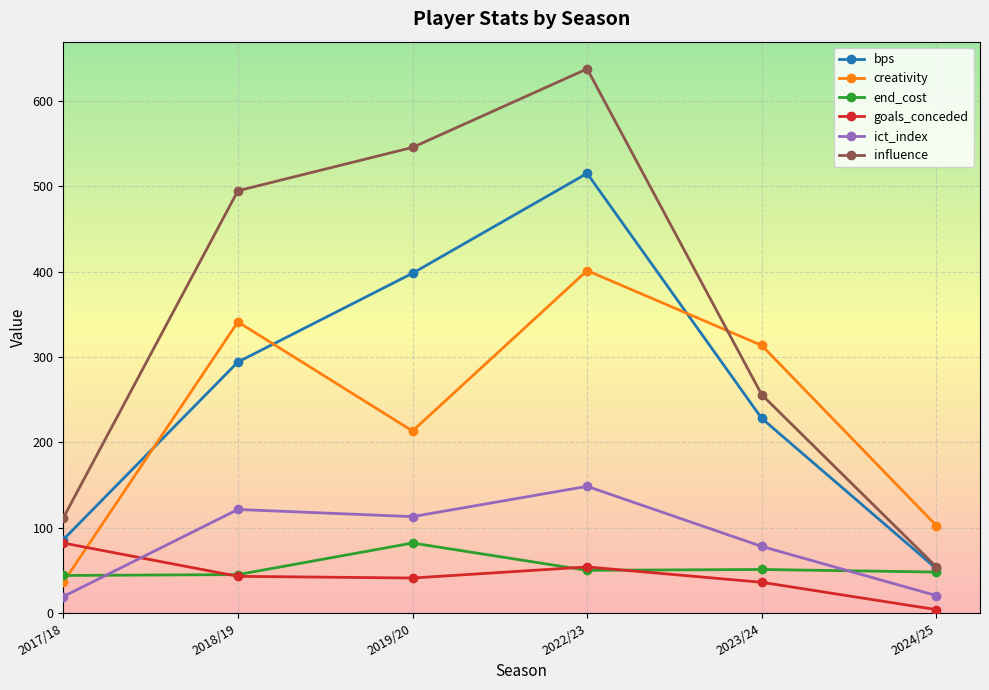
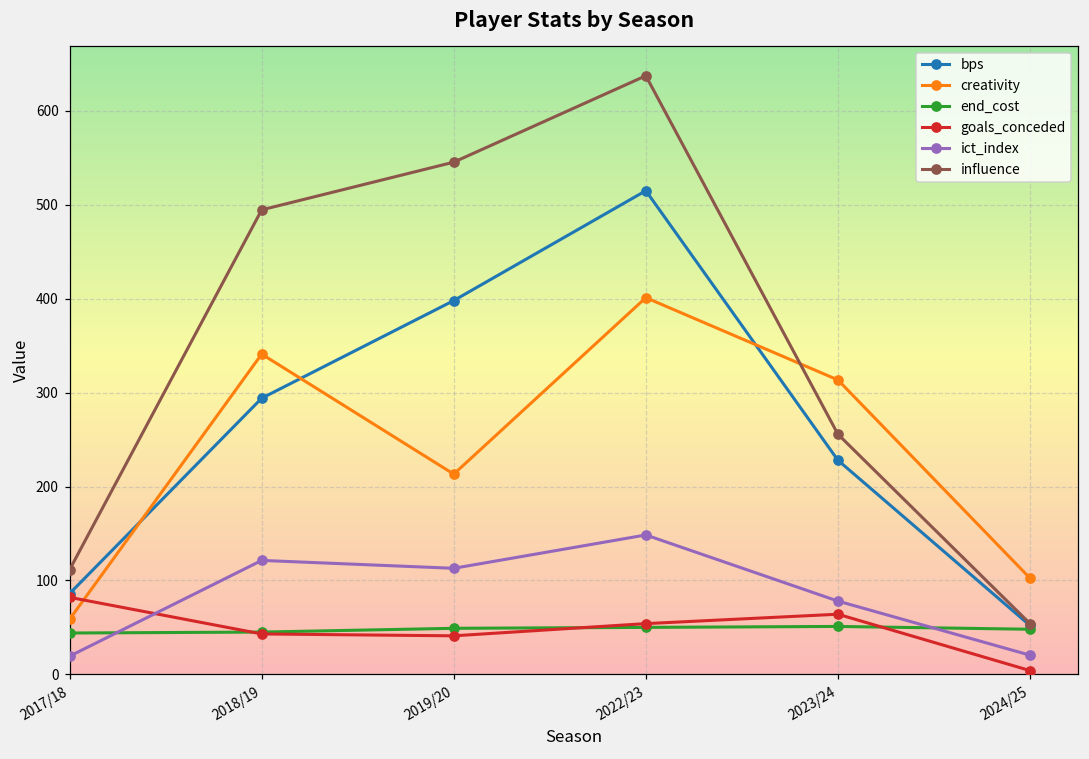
  {
    "bps": {
      "2017/18": 90,
      "2018/19": 290,
      "2019/20": 400,
      "2022/23": 520,
      "2023/24": 230
    },
    "creativity": {
-     "2017/18": 40,
+     "2017/18": 60,
      "2018/19": 340,
      "2019/20": 210,
      "2022/23": 400,
      "2023/24": 310,
      "2024/25": 100
    },
    "end_cost": {
      "2017/18": 40,
-     "2019/20": 80,
+     "2019/20": 50,
      "2022/23": 50,
      "2023/24": 50,
      "2024/25": 50
    },
    "goals_conceded": {
      "2017/18": 80,
      "2019/20": 40,
      "2022/23": 50,
-     "2023/24": 40,
+     "2023/24": 60,
      "2024/25": 0
    },
    "ict_index": {
      "2017/18": 20,
      "2018/19": 120,
      "2019/20": 110,
      "2022/23": 150,
      "2023/24": 80,
      "2024/25": 20
    },
    "influence": {
      "2017/18": 110,
      "2018/19": 490,
      "2019/20": 550,
      "2022/23": 640,
      "2023/24": 260
    }
  }
